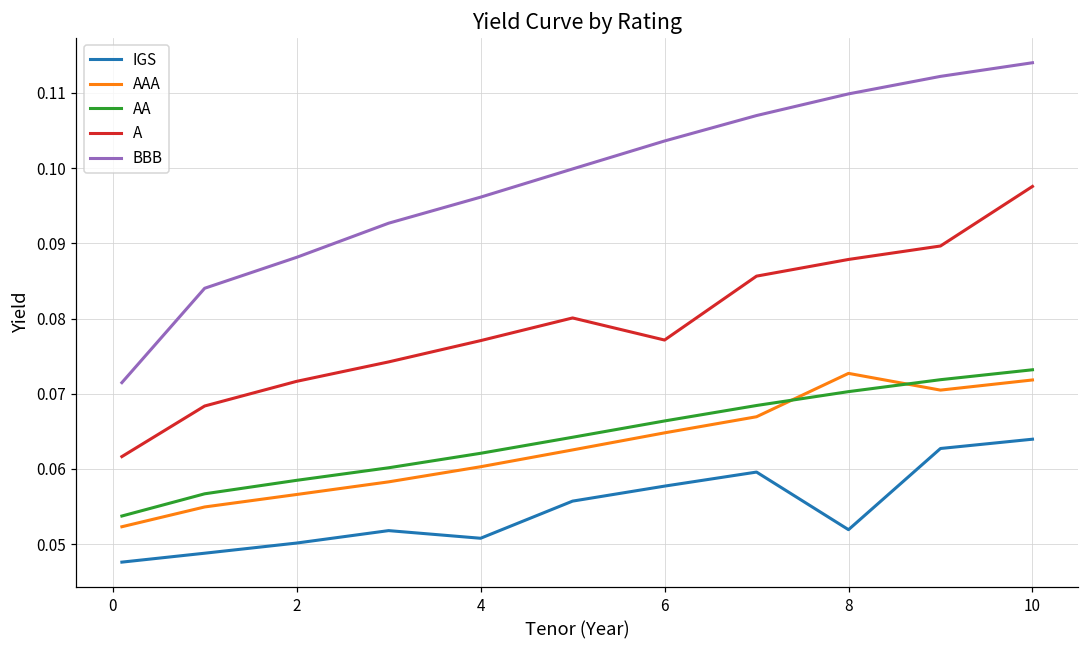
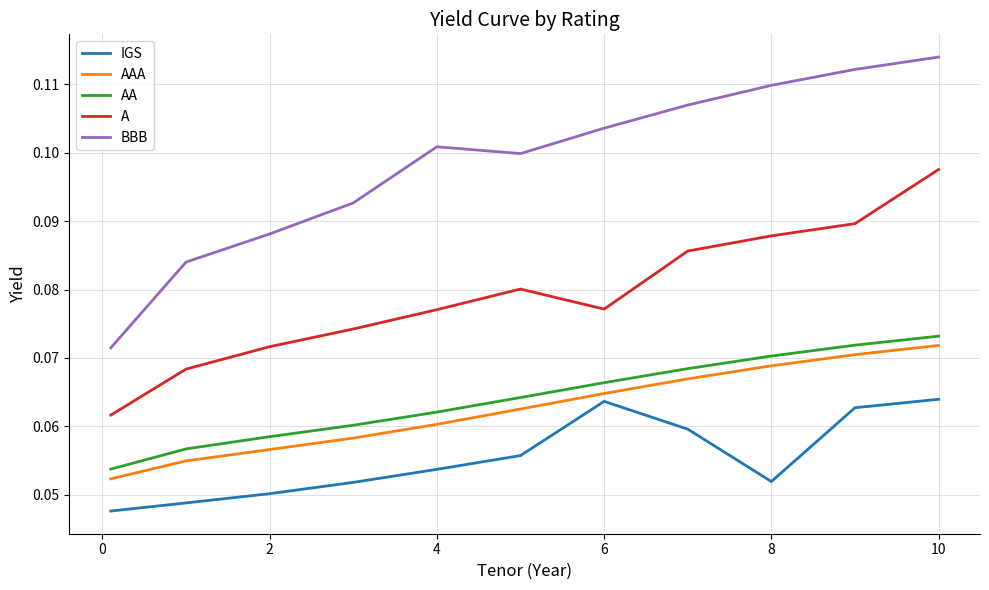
  {
    "IGS": {
      "2": 0.050,
-     "4": 0.051,
-     "6": 0.058,
+     "4": 0.054,
+     "6": 0.064,
      "8": 0.052,
      "10": 0.064
    },
    "AAA": {
      "2": 0.057,
      "4": 0.060,
      "6": 0.065,
-     "8": 0.073,
+     "8": 0.069,
      "10": 0.072
    },
    "AA": {
      "2": 0.058,
      "4": 0.062,
      "6": 0.066,
      "8": 0.070,
      "10": 0.073
    },
    "A": {
      "2": 0.072,
      "4": 0.077,
      "6": 0.077,
      "8": 0.088,
      "10": 0.098
    },
    "BBB": {
      "2": 0.088,
-     "4": 0.096,
+     "4": 0.101,
      "6": 0.104,
      "8": 0.110,
      "10": 0.114
    }
  }
